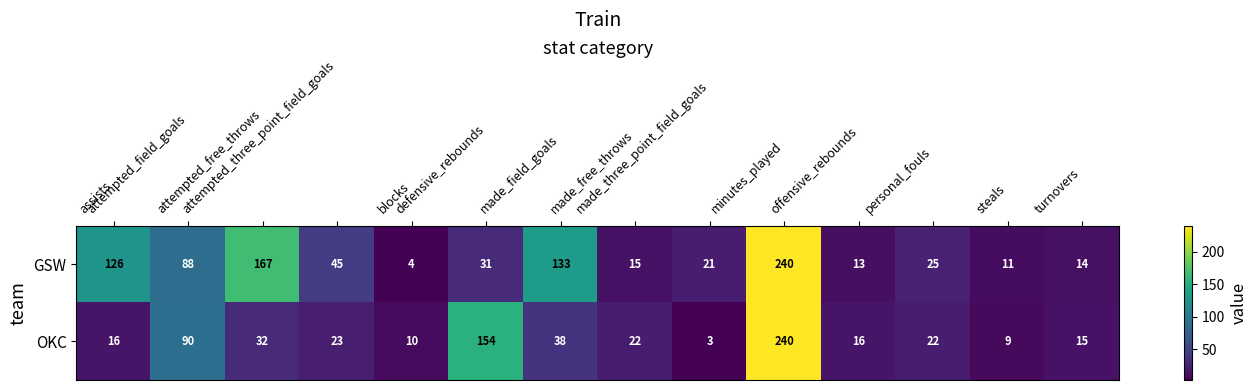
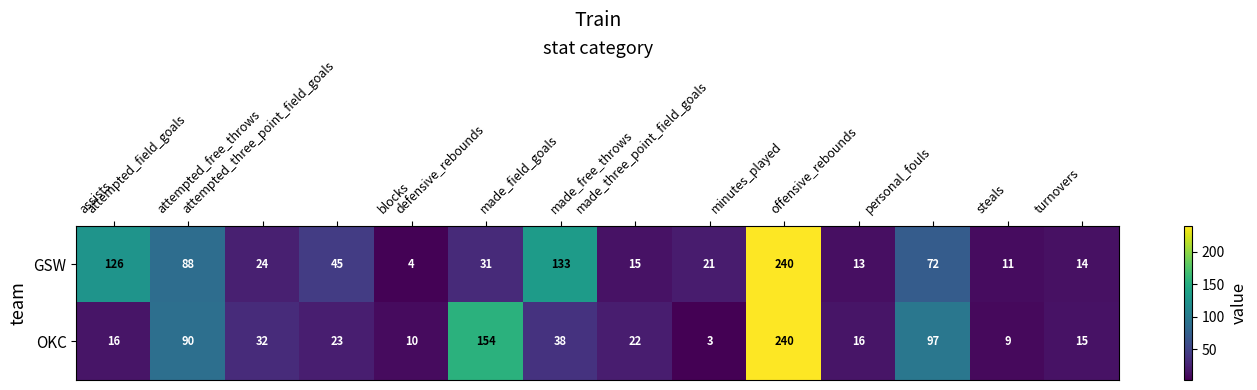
  {
    "GSW": {
      "assists": 126,
      "attempted_field_goals": 88,
-     "attempted_free_throws": 167,
+     "attempted_free_throws": 24,
      "attempted_three_point_field_goals": 45,
      "blocks": 4,
      "defensive_rebounds": 31,
      "made_field_goals": 133,
      "made_free_throws": 15,
      "made_three_point_field_goals": 21,
      "minutes_played": 240,
      "offensive_rebounds": 13,
-     "personal_fouls": 25,
+     "personal_fouls": 72,
      "steals": 11,
      "turnovers": 14
    },
    "OKC": {
      "assists": 16,
      "attempted_field_goals": 90,
      "attempted_free_throws": 32,
      "attempted_three_point_field_goals": 23,
      "blocks": 10,
      "defensive_rebounds": 154,
      "made_field_goals": 38,
      "made_free_throws": 22,
      "made_three_point_field_goals": 3,
      "minutes_played": 240,
      "offensive_rebounds": 16,
-     "personal_fouls": 22,
+     "personal_fouls": 97,
      "steals": 9,
      "turnovers": 15
    }
  }
